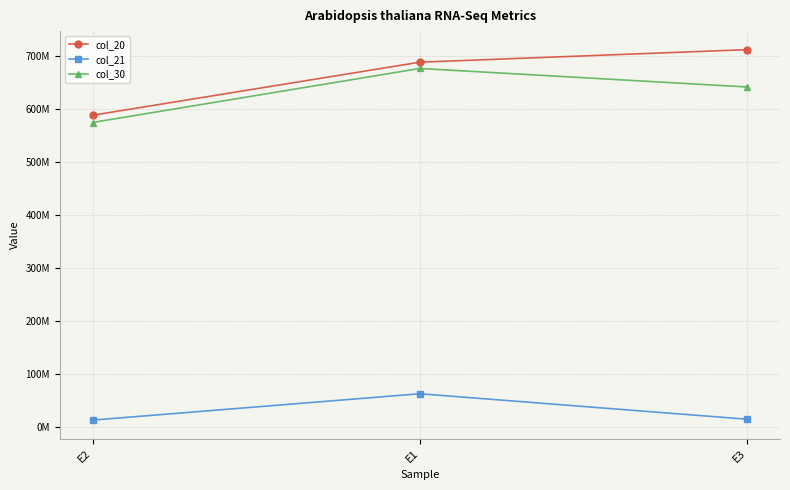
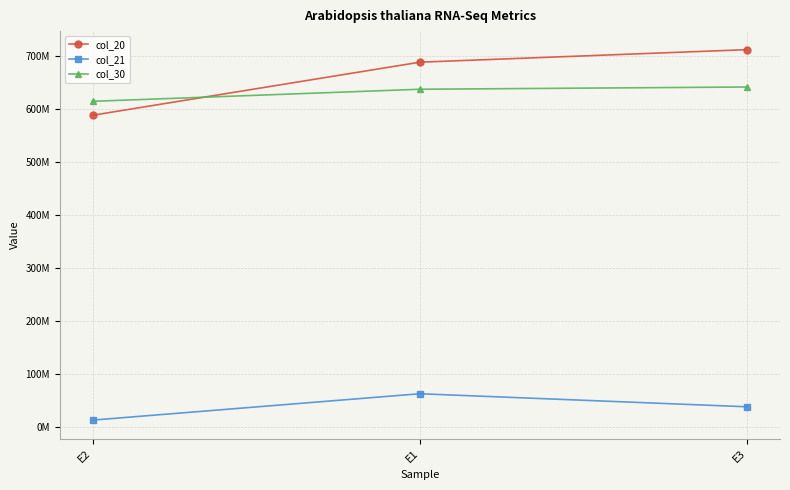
  {
    "col_20": {
      "E2": 590000000,
      "E1": 690000000,
      "E3": 710000000
    },
    "col_21": {
      "E2": 10000000,
      "E1": 60000000,
-     "E3": 10000000
+     "E3": 40000000
    },
    "col_30": {
-     "E2": 570000000,
-     "E1": 680000000,
+     "E2": 610000000,
+     "E1": 640000000,
      "E3": 640000000
    }
  }
